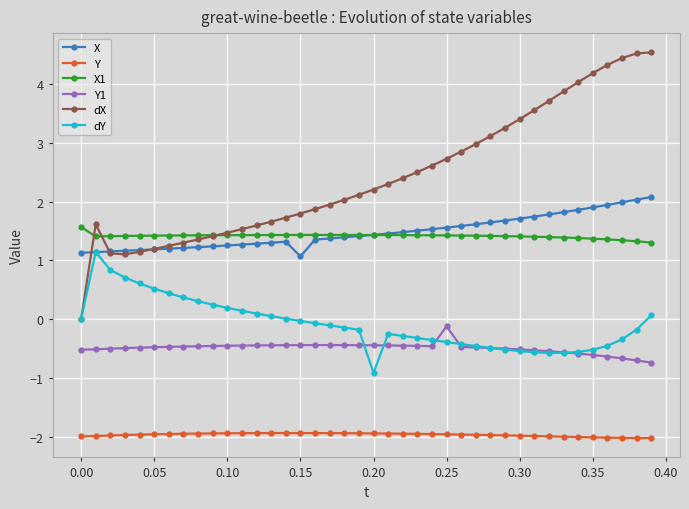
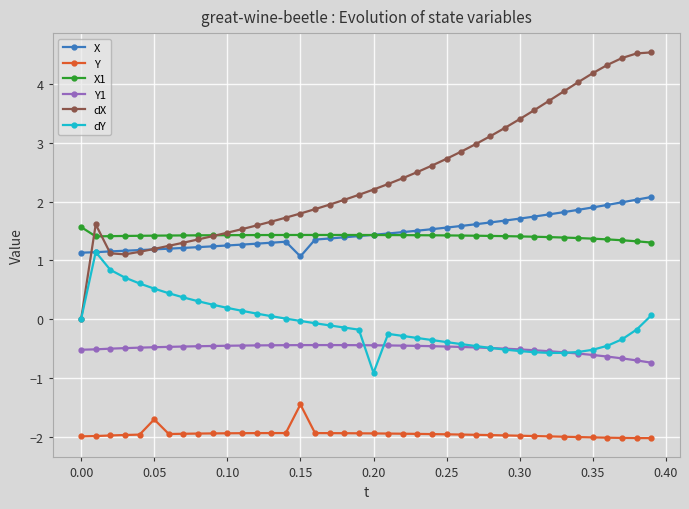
  {
    "X": {
      "0.00": 1.1,
      "0.10": 1.3,
      "0.15": 1.1,
      "0.25": 1.6,
      "0.30": 1.7,
      "0.35": 1.9
    },
    "Y": {
      "0.00": -2.0,
-     "0.05": -2.0,
+     "0.05": -1.7,
      "0.10": -1.9,
-     "0.15": -1.9,
+     "0.15": -1.5,
      "0.20": -1.9,
      "0.25": -2.0,
      "0.30": -2.0,
      "0.35": -2.0
    },
    "X1": {
      "0.00": 1.6,
      "0.05": 1.4,
      "0.15": 1.4,
      "0.25": 1.4,
      "0.30": 1.4,
      "0.35": 1.4
    },
    "Y1": {
      "0.00": -0.5,
      "0.05": -0.5,
      "0.10": -0.5,
      "0.15": -0.4,
      "0.20": -0.4,
-     "0.25": -0.1,
+     "0.25": -0.5,
      "0.35": -0.6
    },
    "dX": {
      "0.15": 1.8,
      "0.20": 2.2,
      "0.25": 2.7,
      "0.30": 3.4,
      "0.35": 4.2
    },
    "dY": {
      "0.05": 0.5,
      "0.10": 0.2,
      "0.15": 0.0,
      "0.20": -0.9,
      "0.25": -0.4,
      "0.35": -0.5
    }
  }
